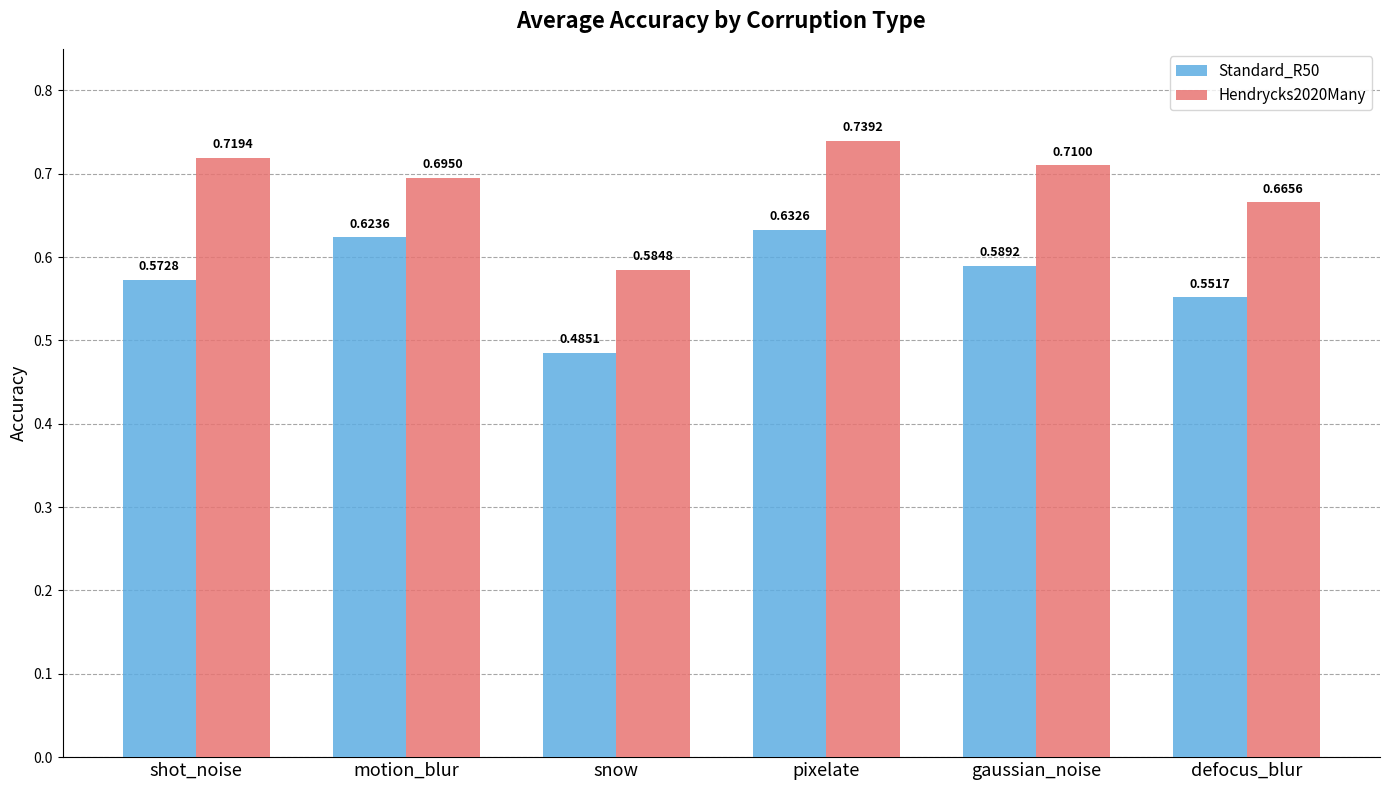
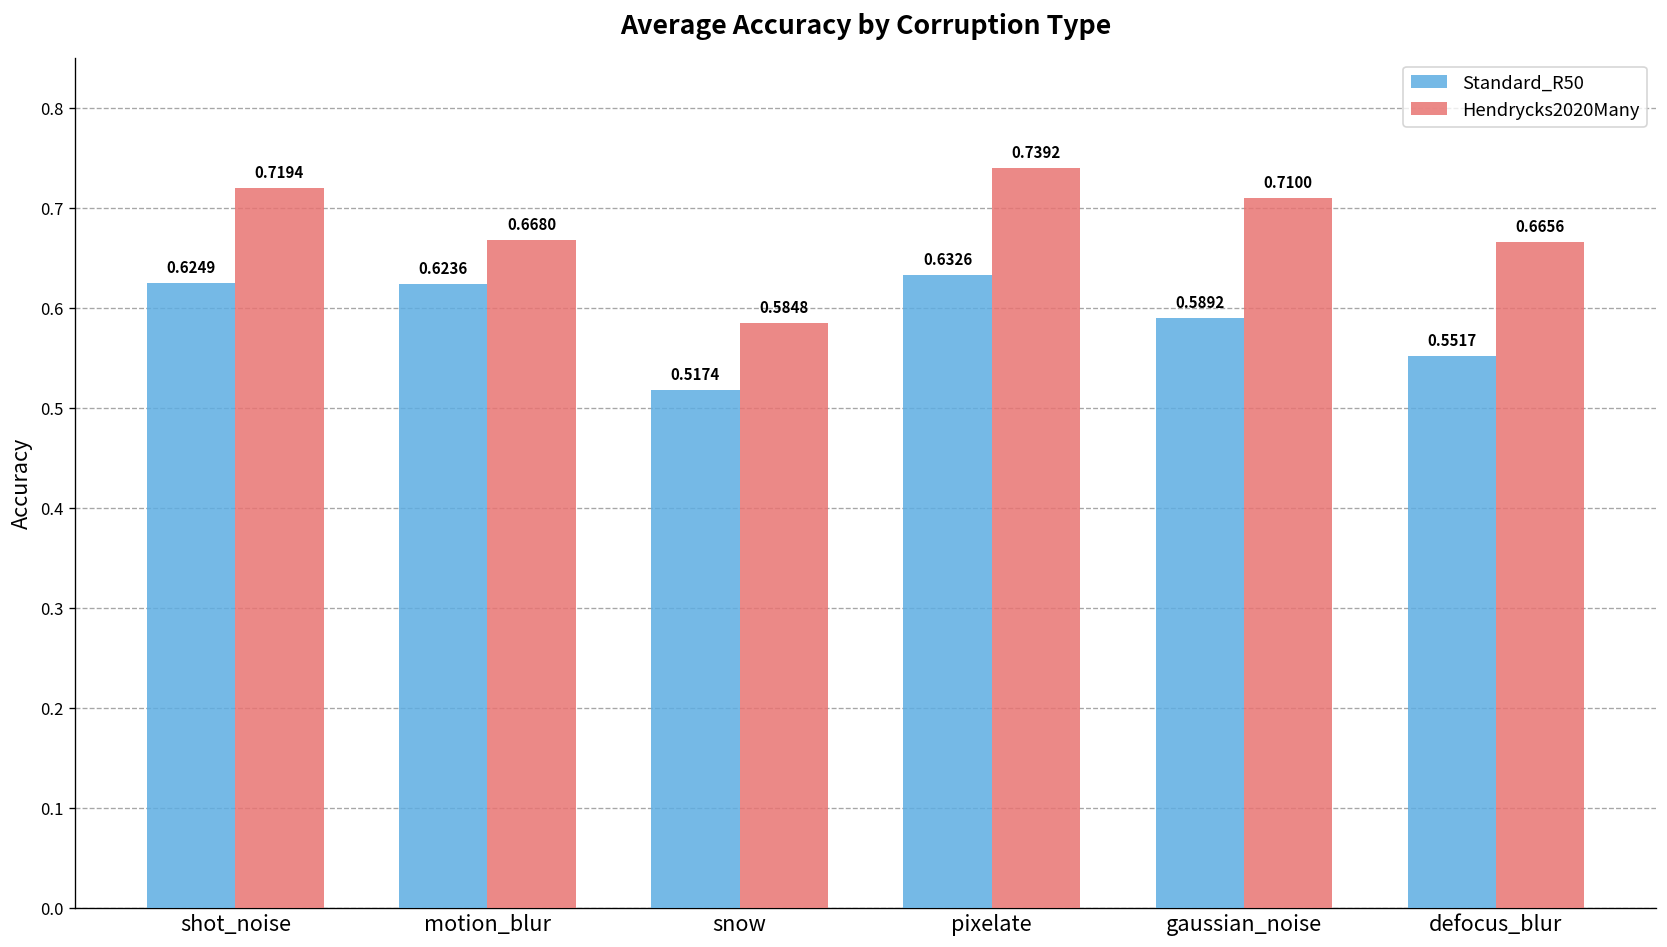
  {
    "Standard_R50": {
-     "shot_noise": 0.5728,
+     "shot_noise": 0.6249,
      "motion_blur": 0.6236,
-     "snow": 0.4851,
+     "snow": 0.5174,
      "pixelate": 0.6326,
      "gaussian_noise": 0.5892,
      "defocus_blur": 0.5517
    },
    "Hendrycks2020Many": {
      "shot_noise": 0.7194,
-     "motion_blur": 0.6950,
+     "motion_blur": 0.6680,
      "snow": 0.5848,
      "pixelate": 0.7392,
      "gaussian_noise": 0.7100,
      "defocus_blur": 0.6656
    }
  }
